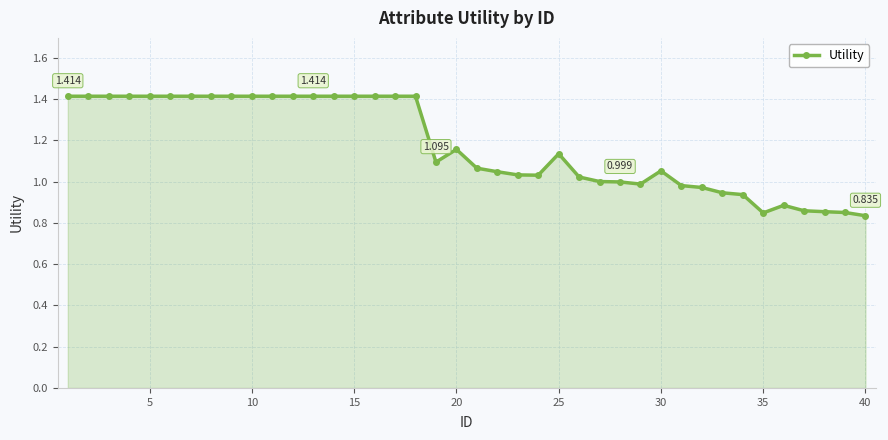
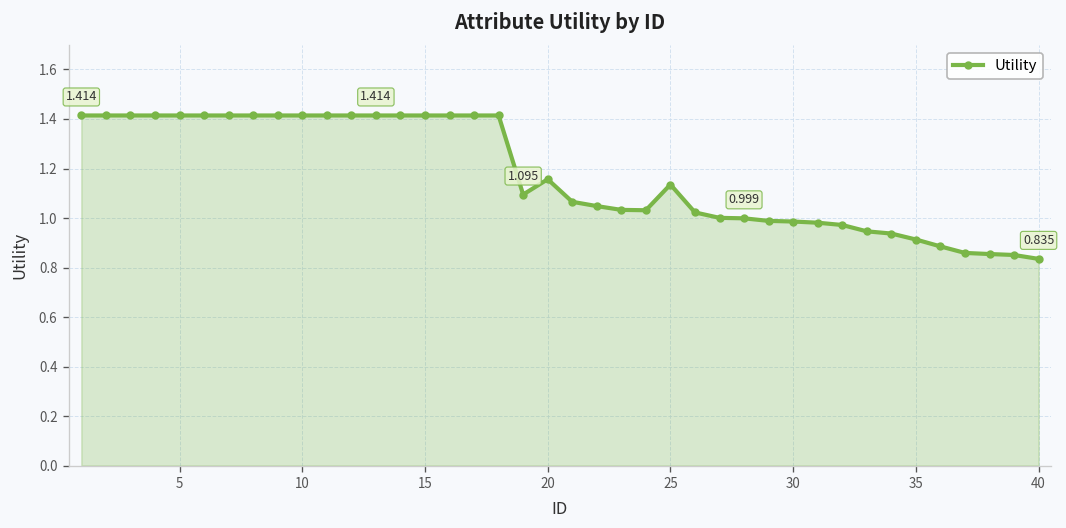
  {
    "5": 1.41,
    "10": 1.41,
    "15": 1.41,
    "25": 1.14,
-   "30": 1.05,
-   "35": 0.85
+   "30": 0.99,
+   "35": 0.91
  }
